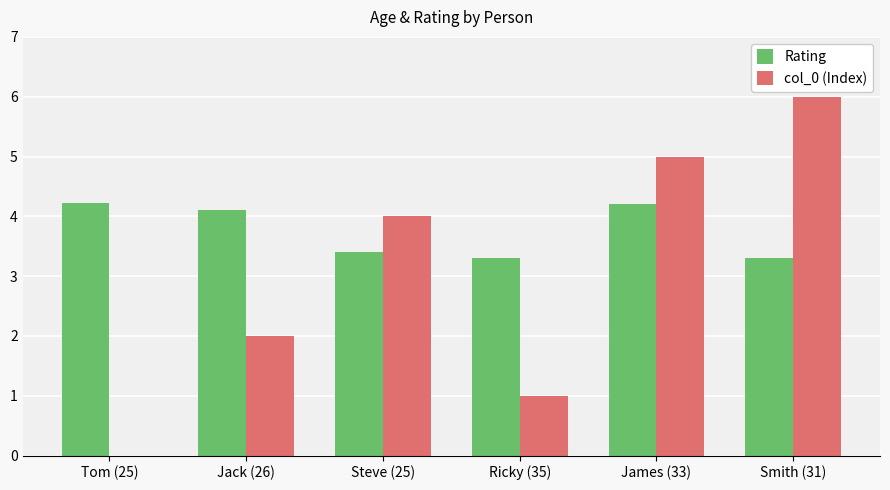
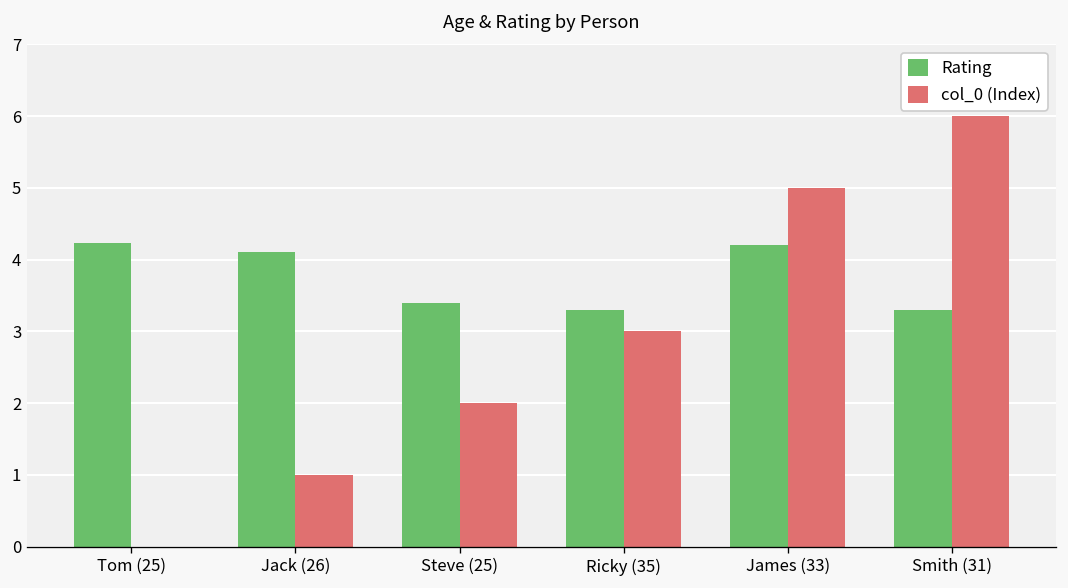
  {
    "Rating": {
      "Tom (25)": 4.2,
      "Jack (26)": 4.1,
      "Steve (25)": 3.4,
      "Ricky (35)": 3.3,
      "James (33)": 4.2,
      "Smith (31)": 3.3
    },
    "col_0 (Index)": {
      "Tom (25)": 0,
-     "Jack (26)": 2,
-     "Steve (25)": 4,
-     "Ricky (35)": 1,
+     "Jack (26)": 1,
+     "Steve (25)": 2,
+     "Ricky (35)": 3,
      "James (33)": 5,
      "Smith (31)": 6
    }
  }
